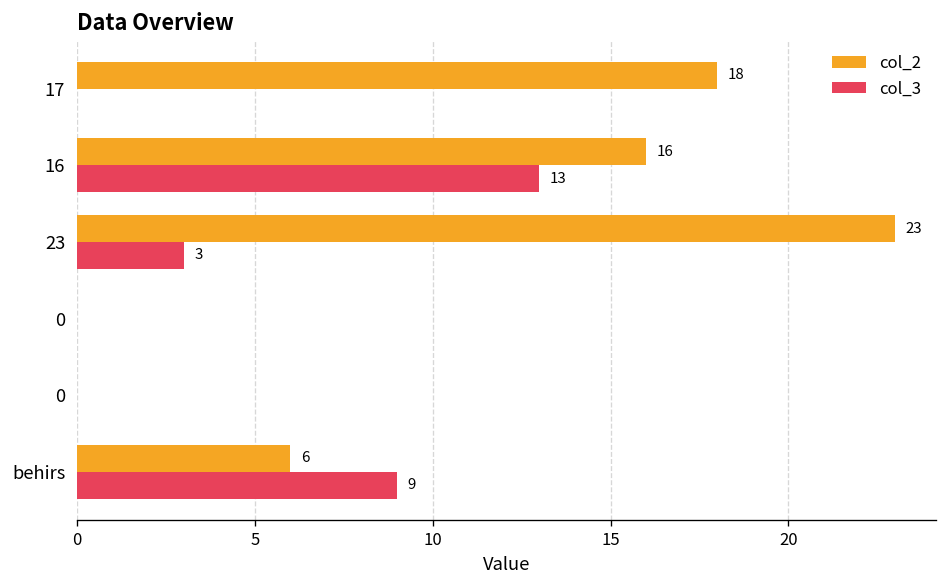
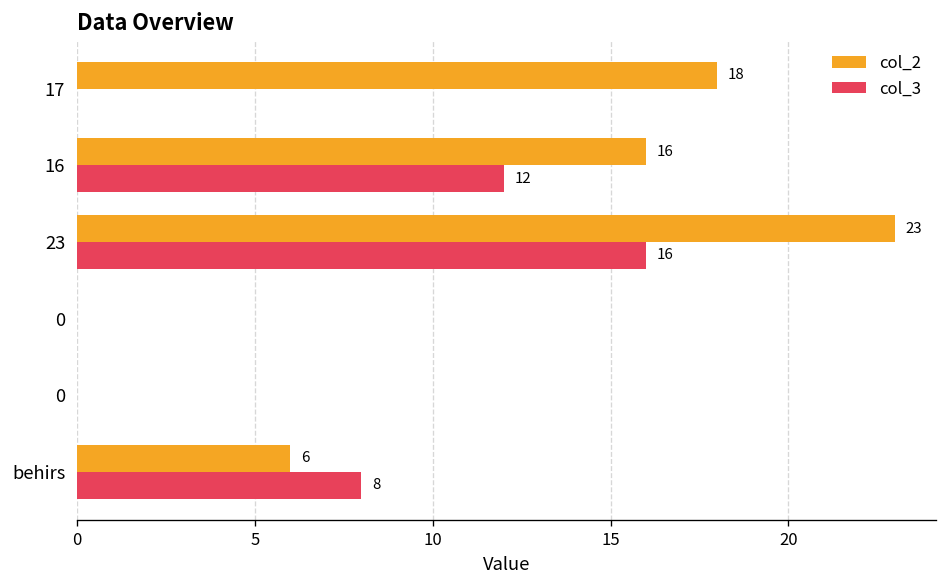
  {
    "col_2": {
      "17": 18,
      "16": 16,
      "23": 23,
      "behirs": 6
    },
    "col_3": {
-     "16": 13,
-     "23": 3,
-     "behirs": 9
+     "16": 12,
+     "23": 16,
+     "behirs": 8
    }
  }
